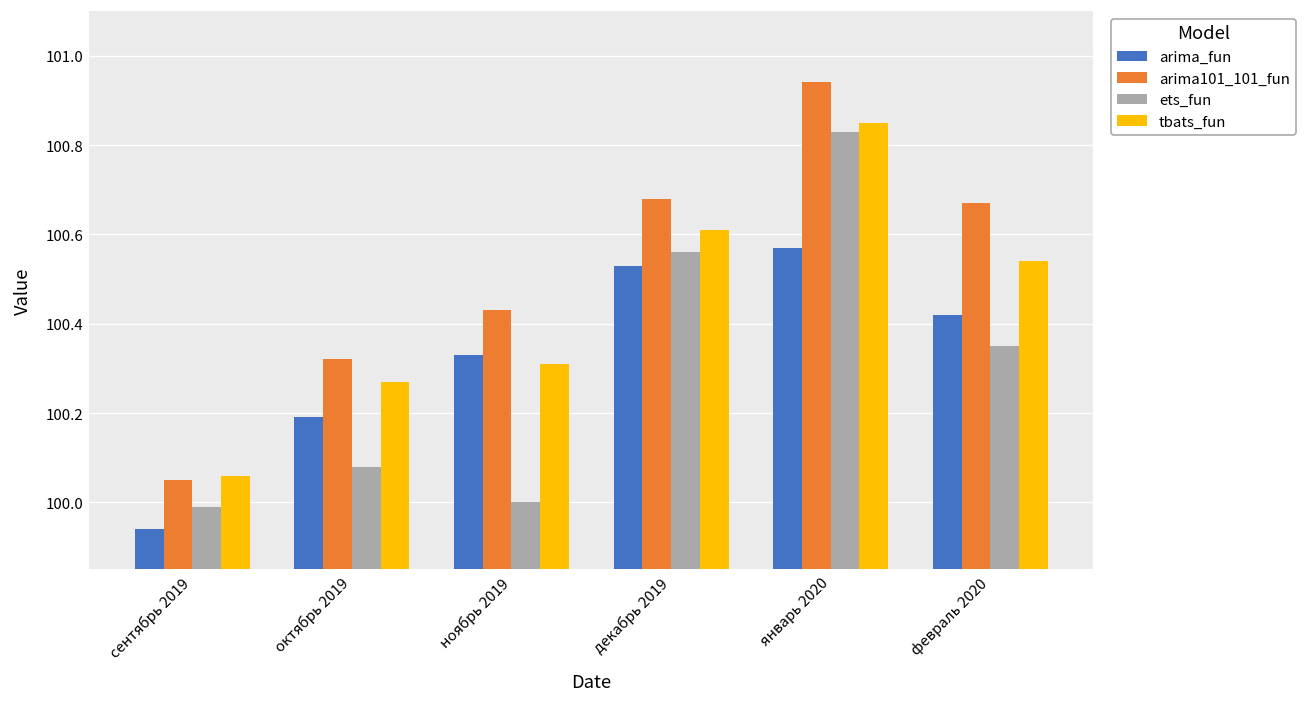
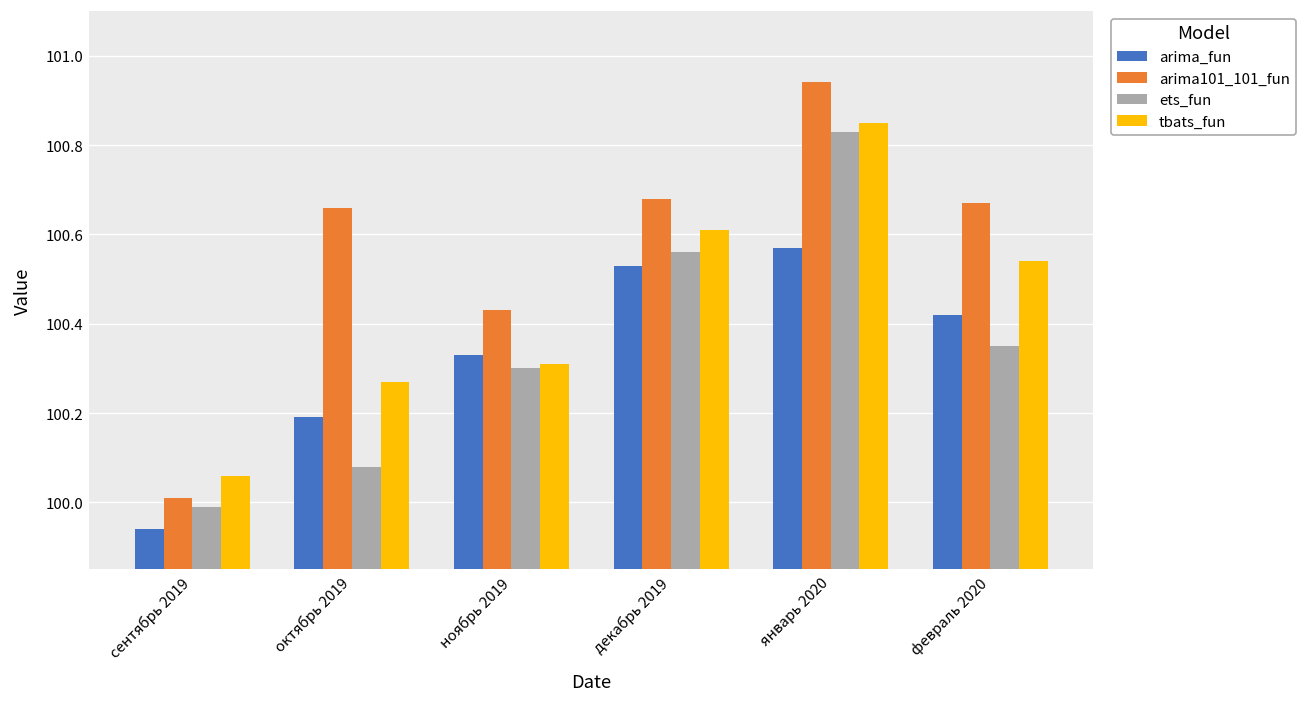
  {
    "arima_fun": {
      "сентябрь 2019": 99.94,
      "октябрь 2019": 100.19,
      "ноябрь 2019": 100.33,
      "декабрь 2019": 100.53,
      "январь 2020": 100.57,
      "февраль 2020": 100.42
    },
    "arima101_101_fun": {
-     "сентябрь 2019": 100.05,
-     "октябрь 2019": 100.32,
+     "сентябрь 2019": 100.01,
+     "октябрь 2019": 100.66,
      "ноябрь 2019": 100.43,
      "декабрь 2019": 100.68,
      "январь 2020": 100.94,
      "февраль 2020": 100.67
    },
    "ets_fun": {
      "сентябрь 2019": 99.99,
      "октябрь 2019": 100.08,
-     "ноябрь 2019": 100.0,
+     "ноябрь 2019": 100.3,
      "декабрь 2019": 100.56,
      "январь 2020": 100.83,
      "февраль 2020": 100.35
    },
    "tbats_fun": {
      "сентябрь 2019": 100.06,
      "октябрь 2019": 100.27,
      "ноябрь 2019": 100.31,
      "декабрь 2019": 100.61,
      "январь 2020": 100.85,
      "февраль 2020": 100.54
    }
  }
